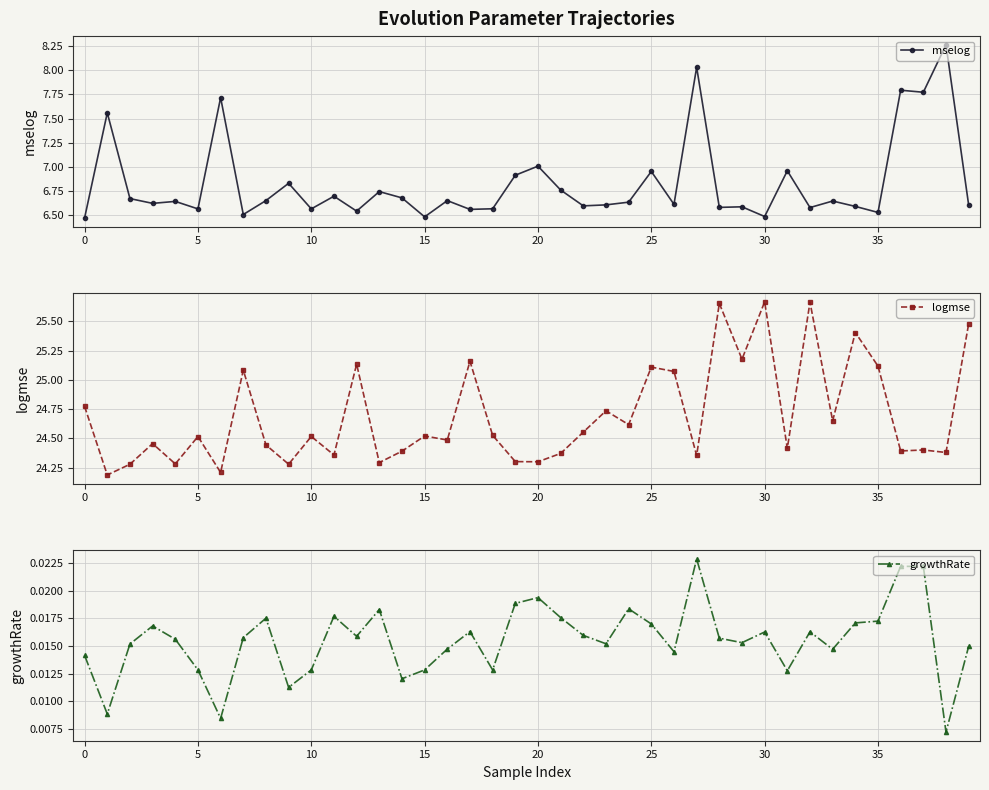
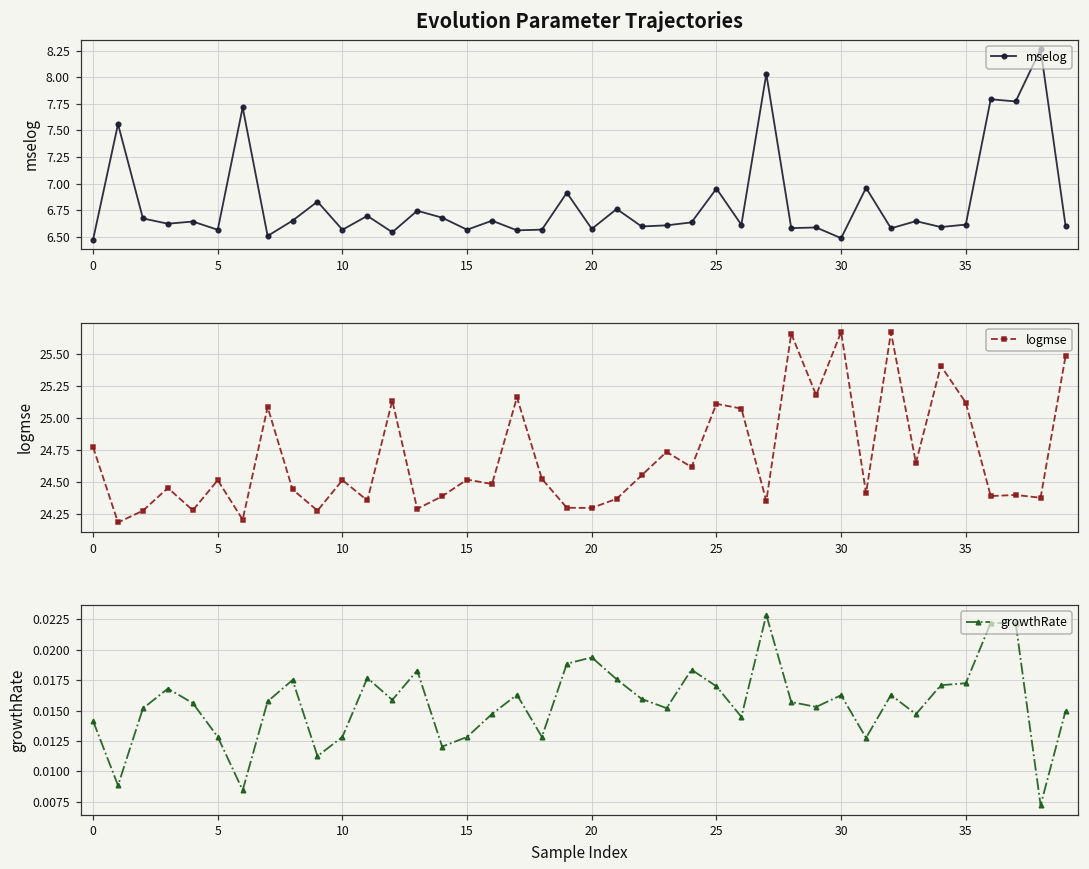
  {
    "Evolution Parameter Trajectories": {
      "0": 6.5,
      "5": 6.6,
      "10": 6.6,
-     "15": 6.5,
-     "20": 7.0,
+     "15": 6.6,
+     "20": 6.6,
      "25": 7.0,
      "30": 6.5,
-     "35": 6.5
+     "35": 6.6
    }
  }
